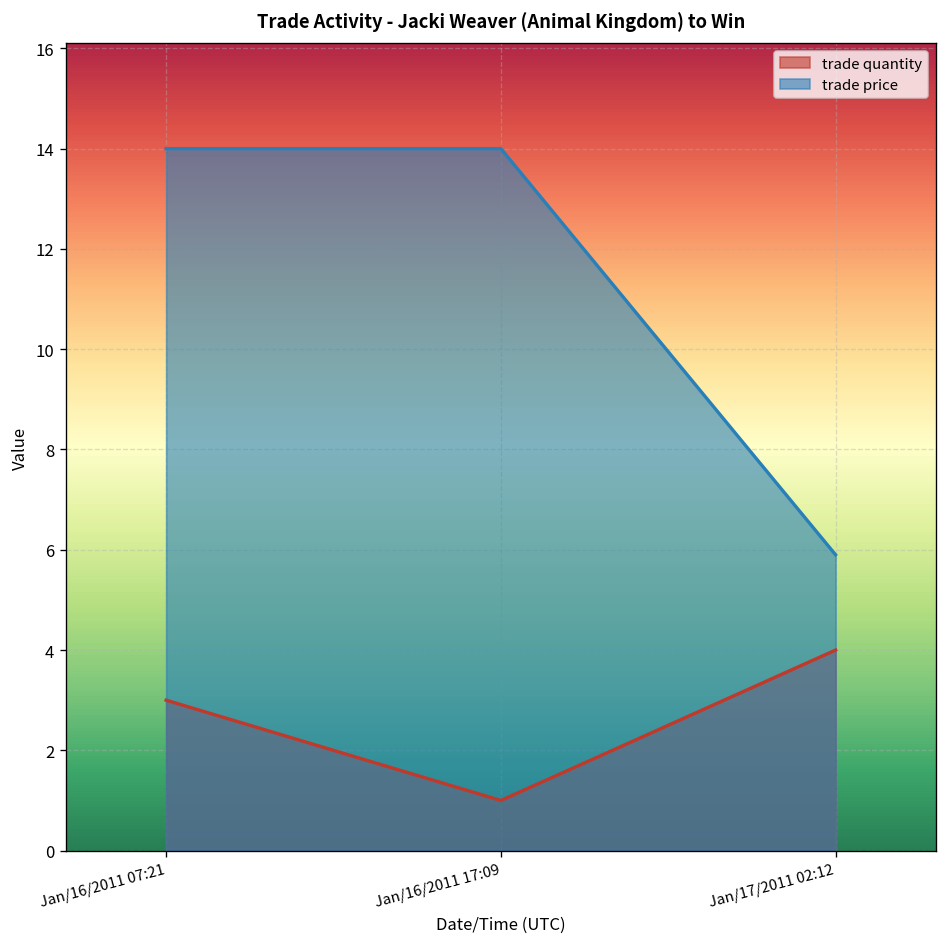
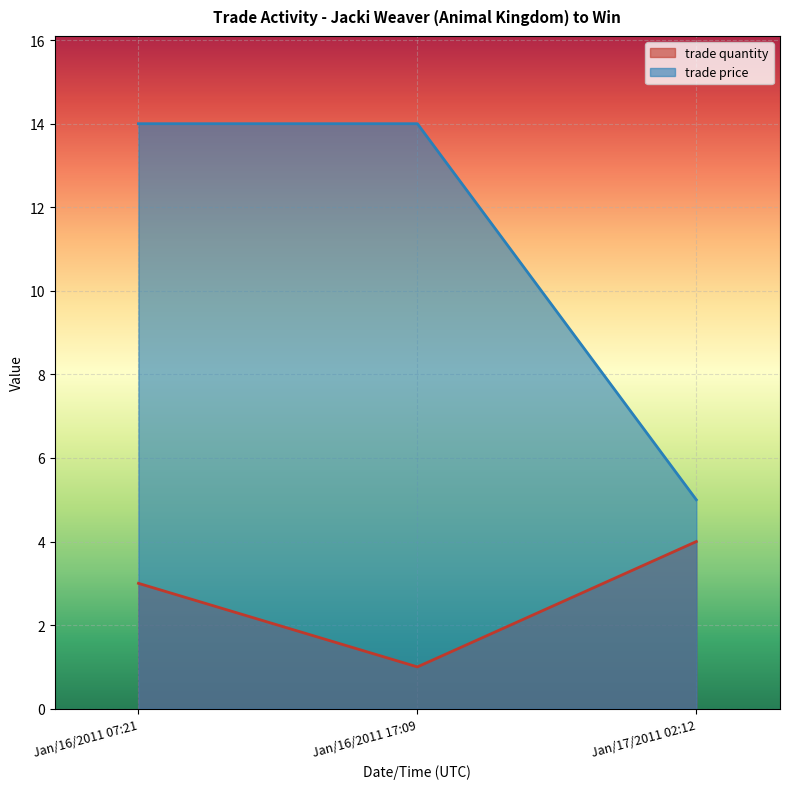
  {
    "trade quantity": {
      "Jan/16/2011 07:21": 3.0,
      "Jan/16/2011 17:09": 1.0,
      "Jan/17/2011 02:12": 4.0
    },
    "trade price": {
      "Jan/16/2011 07:21": 14.0,
      "Jan/16/2011 17:09": 14.0,
-     "Jan/17/2011 02:12": 5.9
+     "Jan/17/2011 02:12": 5.0
    }
  }
